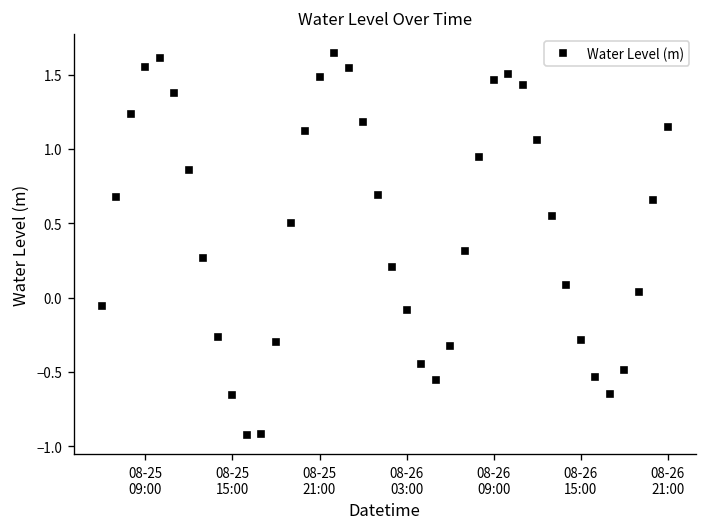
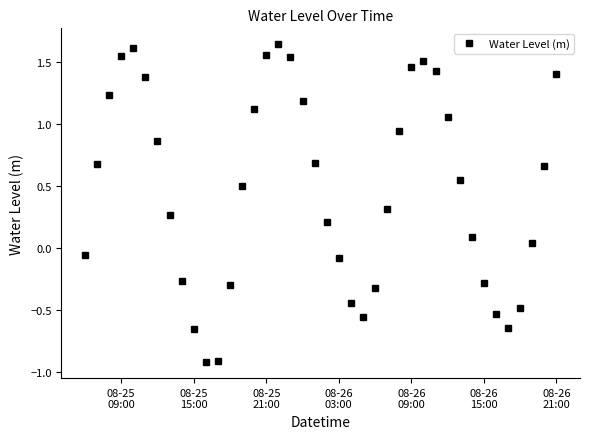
  {
    "08-25 09:00": 1.55,
    "08-25 15:00": -0.66,
-   "08-25 21:00": 1.49,
+   "08-25 21:00": 1.56,
    "08-26 03:00": -0.09,
    "08-26 09:00": 1.46,
    "08-26 15:00": -0.29,
-   "08-26 21:00": 1.15
+   "08-26 21:00": 1.40
  }
